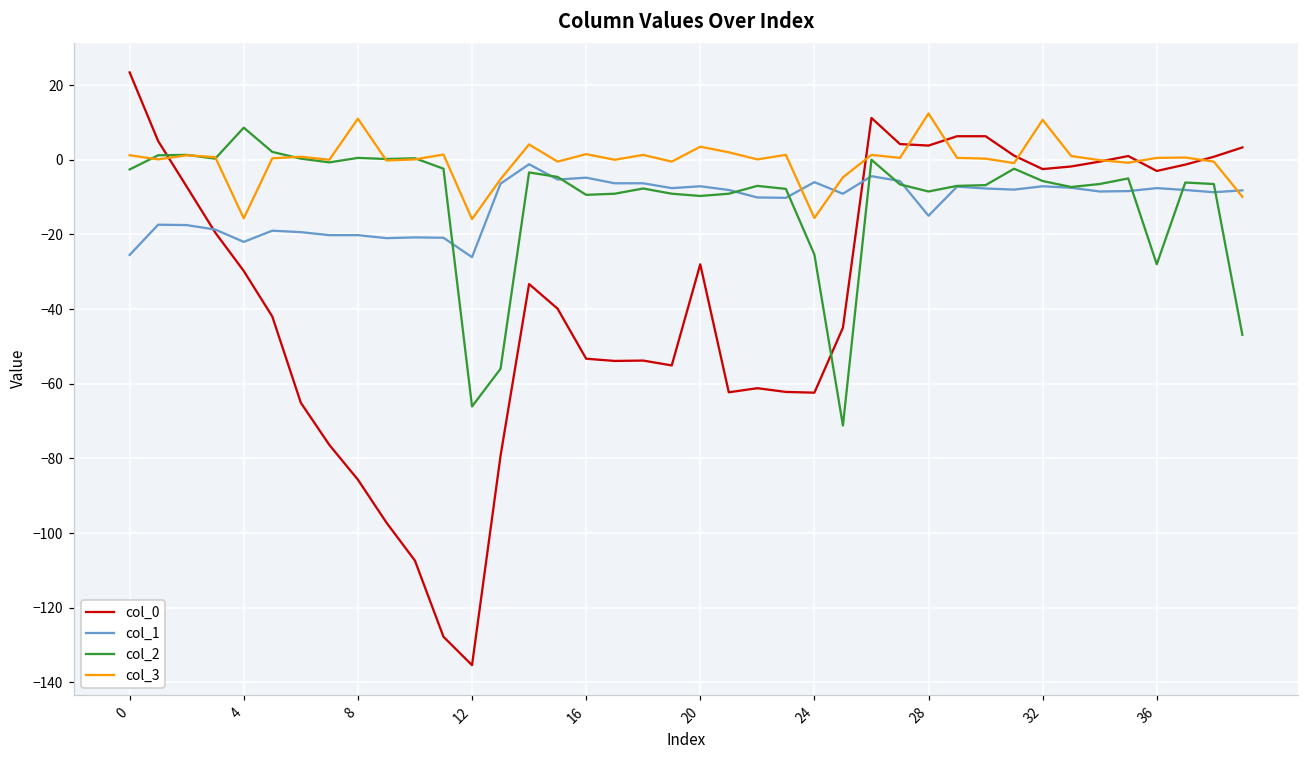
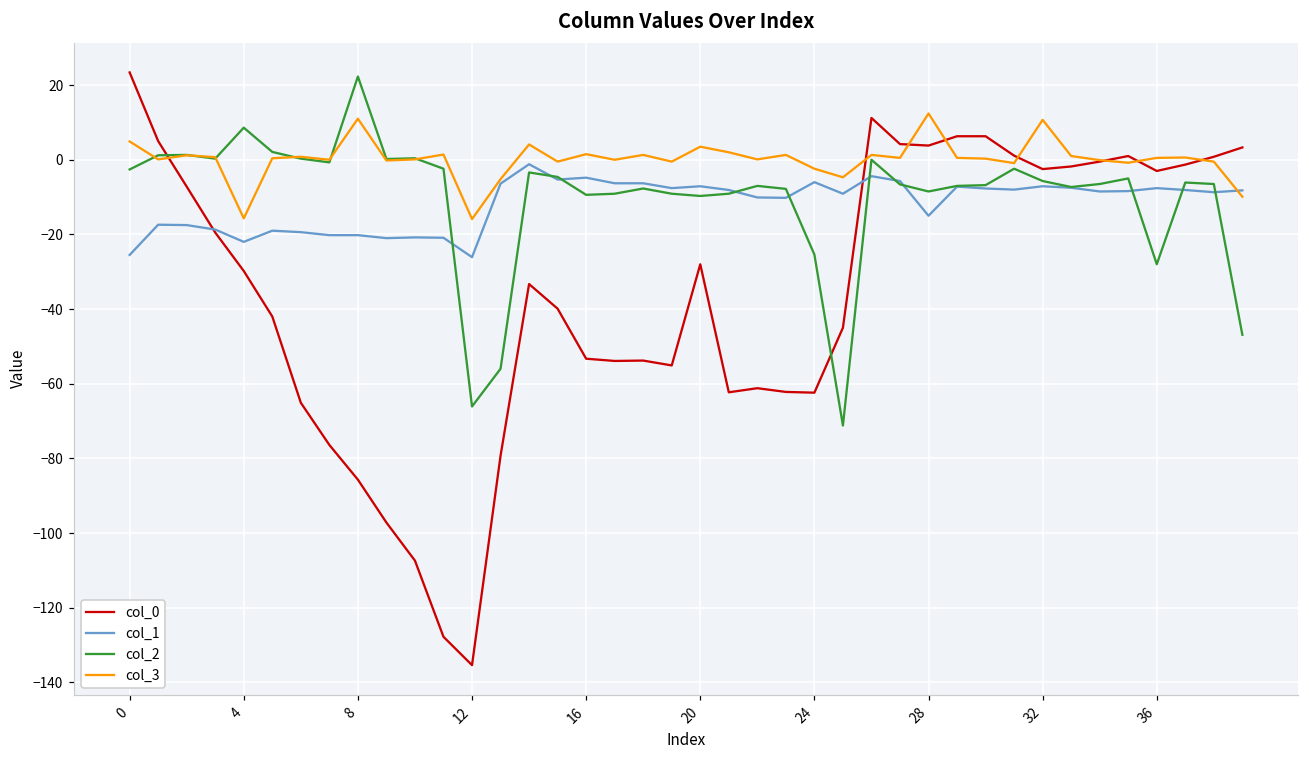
  {
    "col_0": {
      "0": 23,
      "4": -30,
      "8": -86,
      "12": -135,
      "16": -53,
      "20": -28,
      "24": -62,
      "28": 4,
      "32": -3,
      "36": -3
    },
    "col_1": {
      "0": -26,
      "4": -22,
      "8": -20,
      "12": -26,
      "16": -5,
      "20": -7,
      "24": -6,
      "28": -15,
      "32": -7,
      "36": -8
    },
    "col_2": {
      "0": -3,
      "4": 9,
-     "8": 1,
+     "8": 22,
      "12": -66,
      "16": -9,
      "20": -10,
      "24": -25,
      "28": -9,
      "32": -6,
      "36": -28
    },
    "col_3": {
-     "0": 1,
+     "0": 5,
      "4": -16,
      "8": 11,
      "12": -16,
      "16": 2,
      "20": 4,
-     "24": -16,
+     "24": -2,
      "28": 12,
      "32": 11,
      "36": 1
    }
  }
